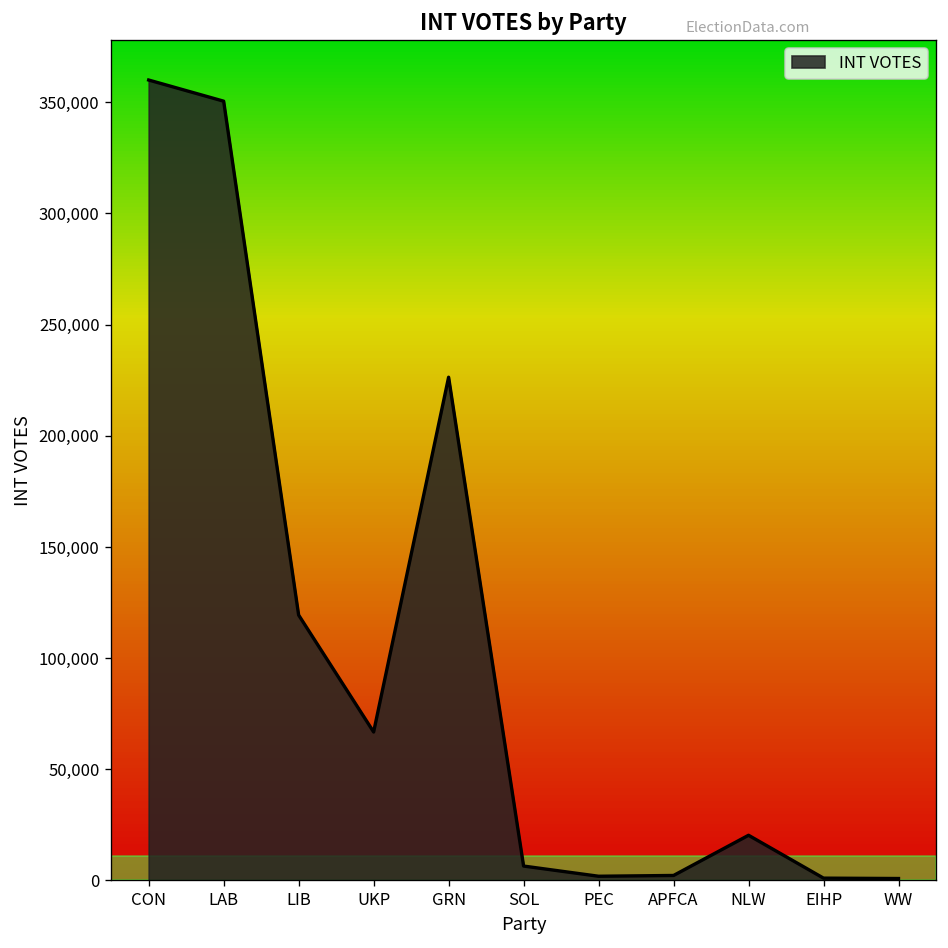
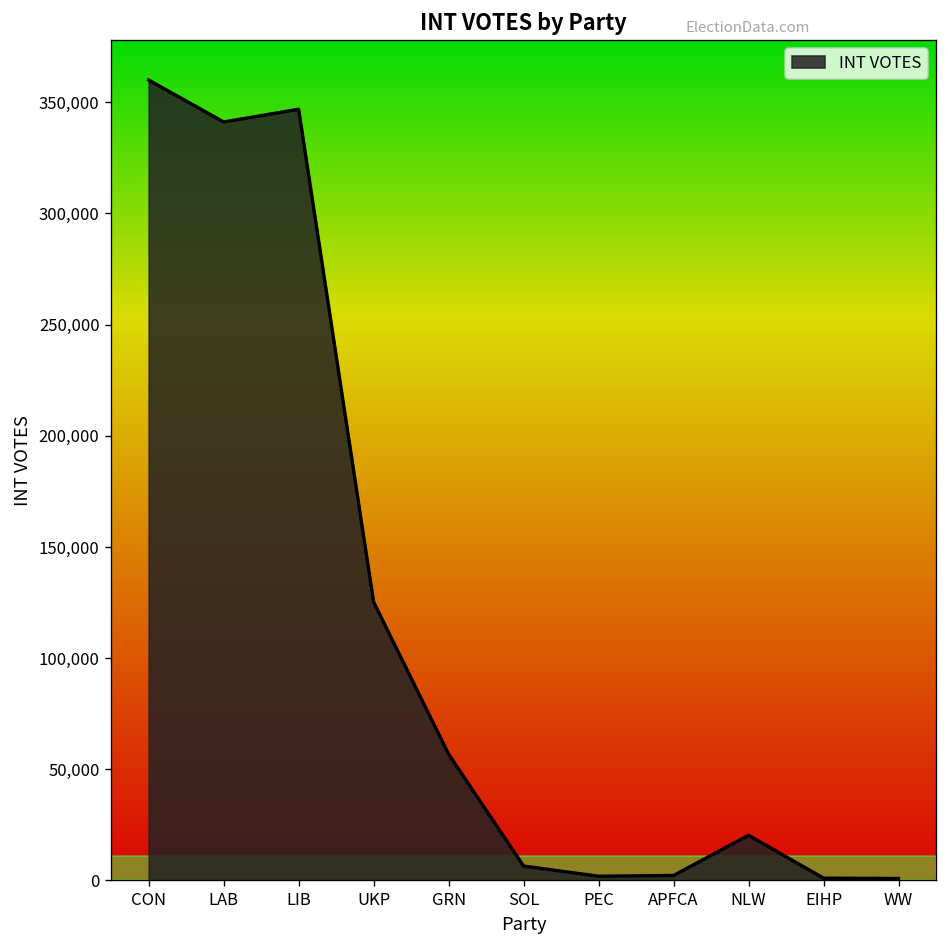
  {
    "CON": "360,000",
-   "LAB": "351,000",
-   "LIB": "119,000",
-   "UKP": "67,000",
-   "GRN": "226,000",
+   "LAB": "341,000",
+   "LIB": "347,000",
+   "UKP": "125,000",
+   "GRN": "57,000",
    "NLW": "20,000"
  }
